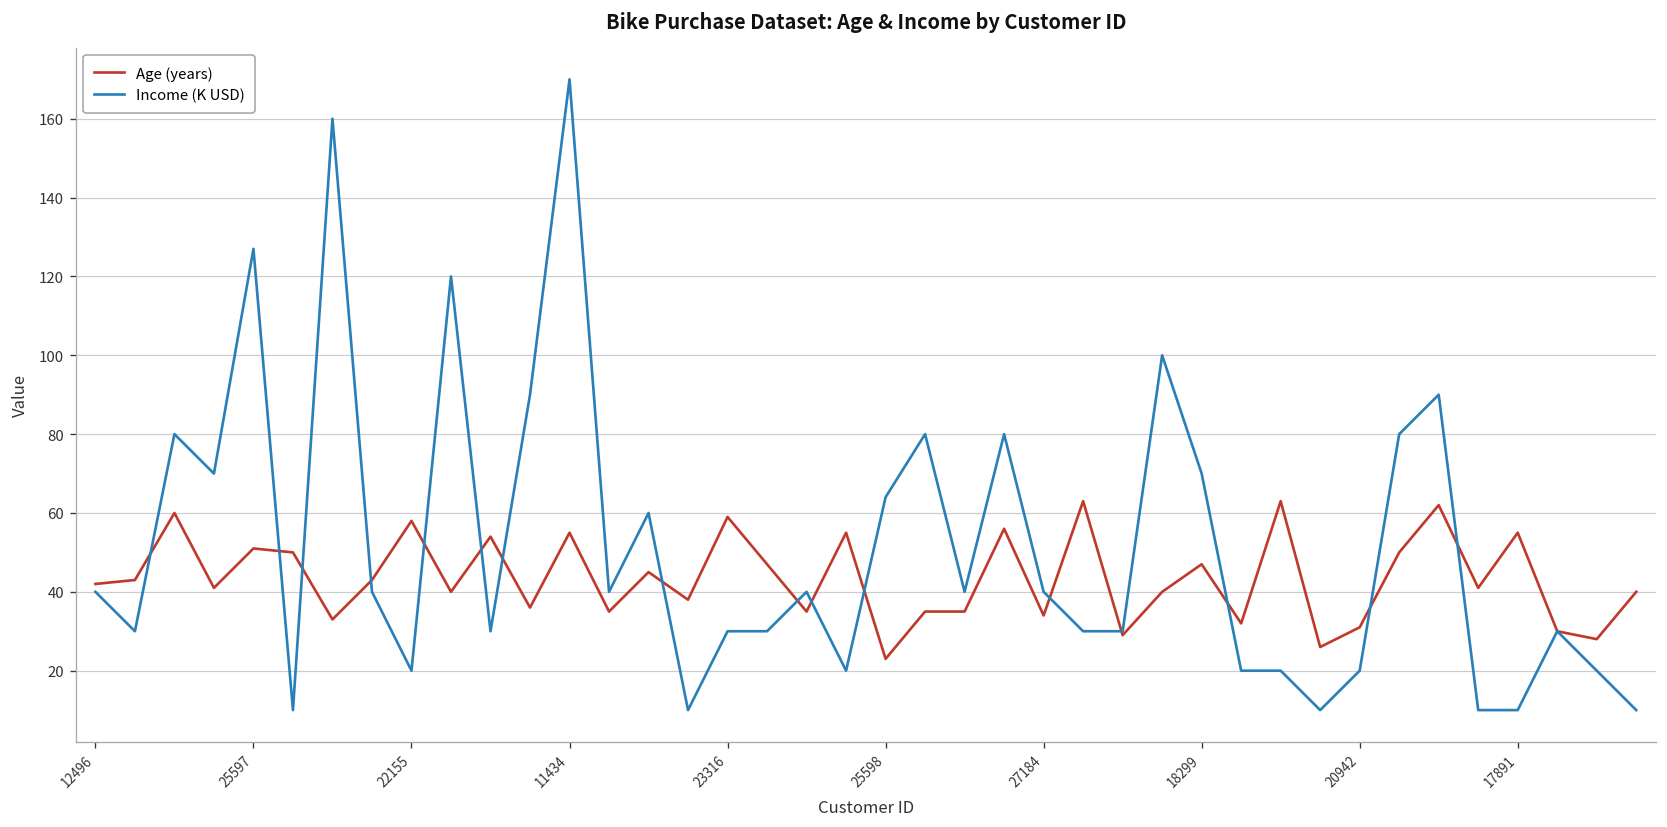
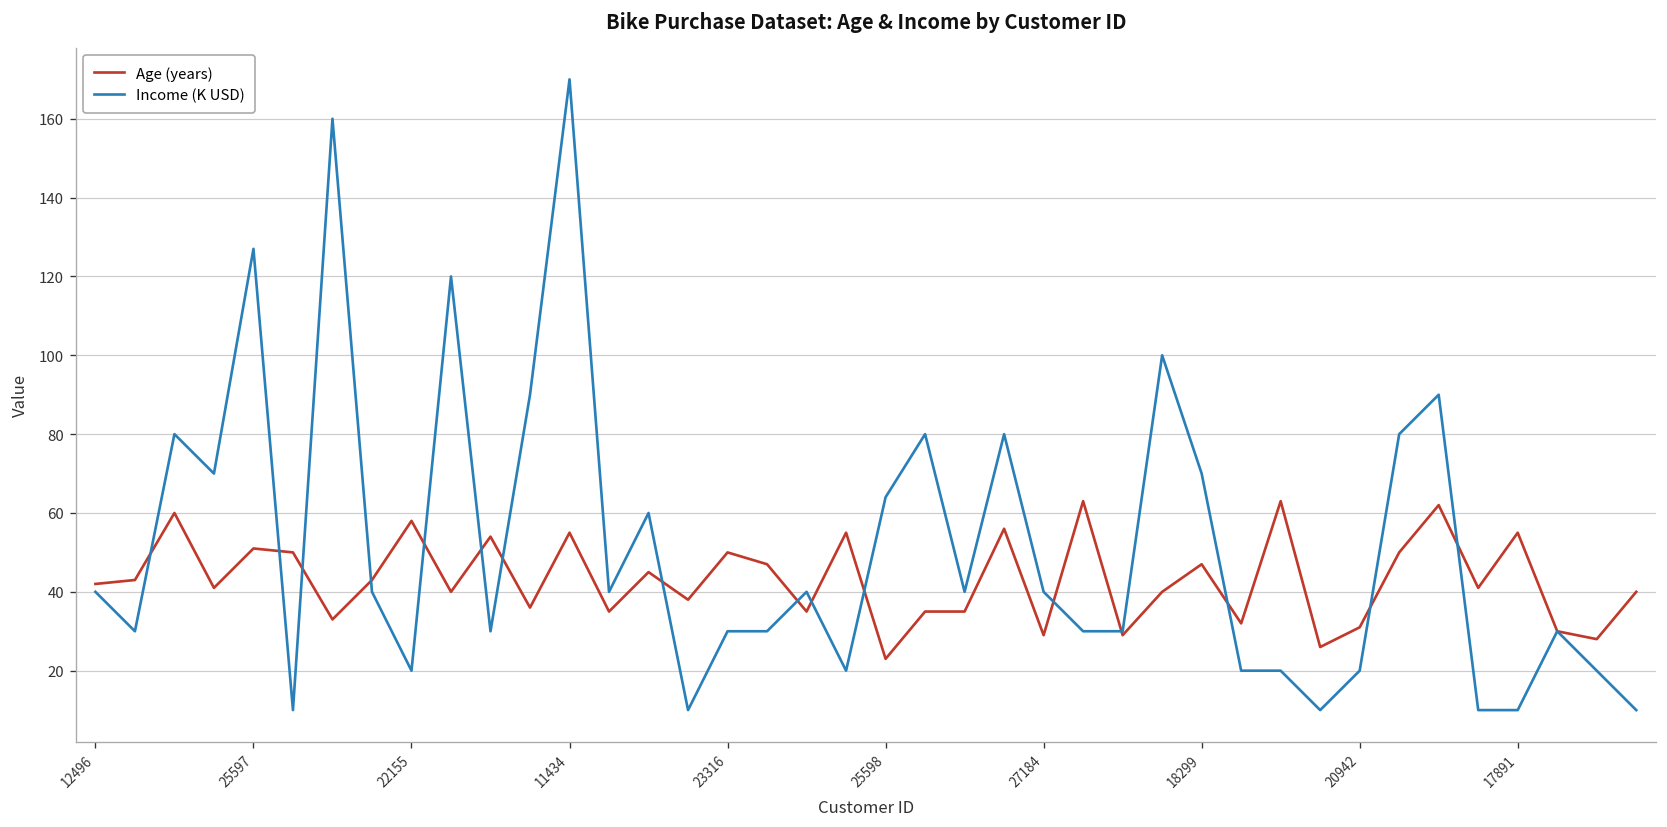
  {
    "Age (years)": {
      "12496": 42,
      "25597": 51,
      "22155": 58,
      "11434": 55,
-     "23316": 59,
+     "23316": 50,
      "25598": 23,
-     "27184": 34,
+     "27184": 29,
      "18299": 47,
      "20942": 31,
      "17891": 55
    },
    "Income (K USD)": {
      "12496": 40,
      "25597": 127,
      "22155": 20,
      "11434": 170,
      "23316": 30,
      "25598": 64,
      "27184": 40,
      "18299": 70,
      "20942": 20,
      "17891": 10
    }
  }
